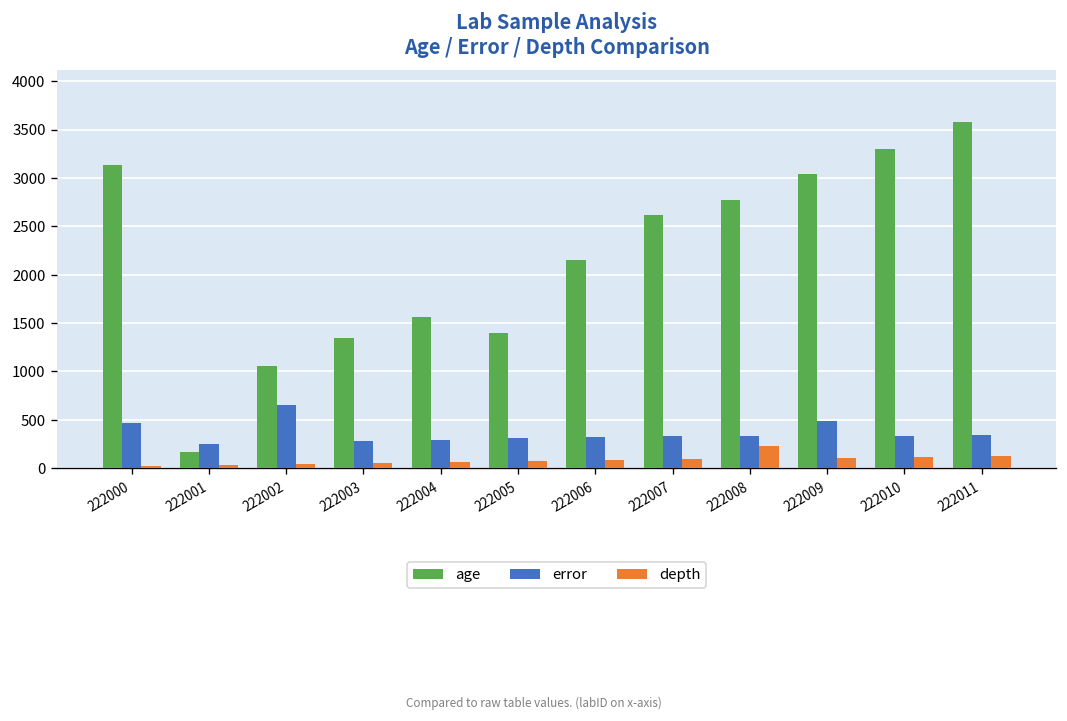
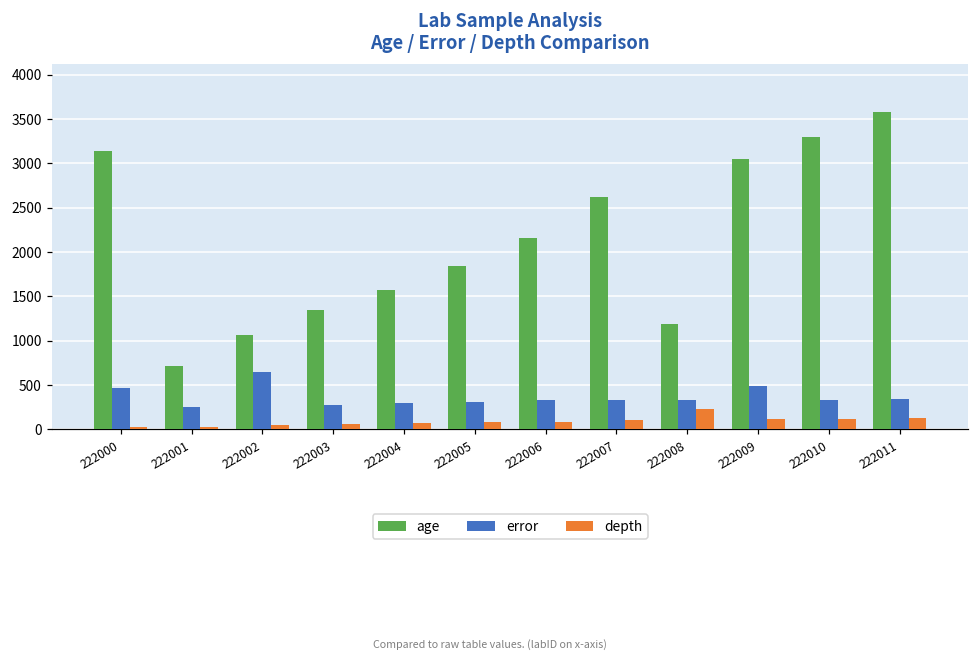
  {
    "age": {
      "222000": 3100,
-     "222001": 200,
+     "222001": 700,
      "222002": 1100,
      "222003": 1300,
      "222004": 1600,
-     "222005": 1400,
+     "222005": 1800,
      "222006": 2200,
      "222007": 2600,
-     "222008": 2800,
+     "222008": 1200,
      "222009": 3000,
      "222010": 3300,
      "222011": 3600
    },
    "error": {
      "222000": 500,
      "222001": 200,
      "222002": 600,
      "222003": 300,
      "222004": 300,
      "222005": 300,
      "222006": 300,
      "222007": 300,
      "222008": 300,
      "222009": 500,
      "222010": 300,
      "222011": 300
    },
    "depth": {
      "222002": 0,
      "222003": 100,
      "222004": 100,
      "222005": 100,
      "222006": 100,
      "222007": 100,
      "222008": 200,
      "222009": 100,
      "222010": 100,
      "222011": 100
    }
  }
